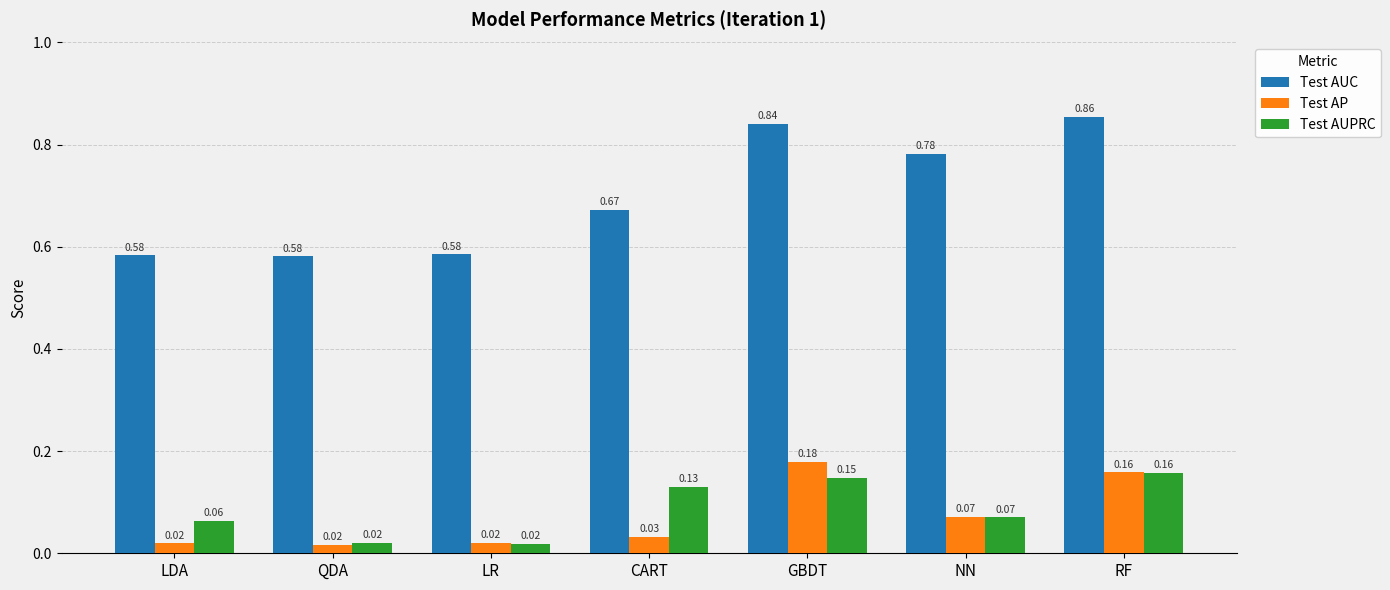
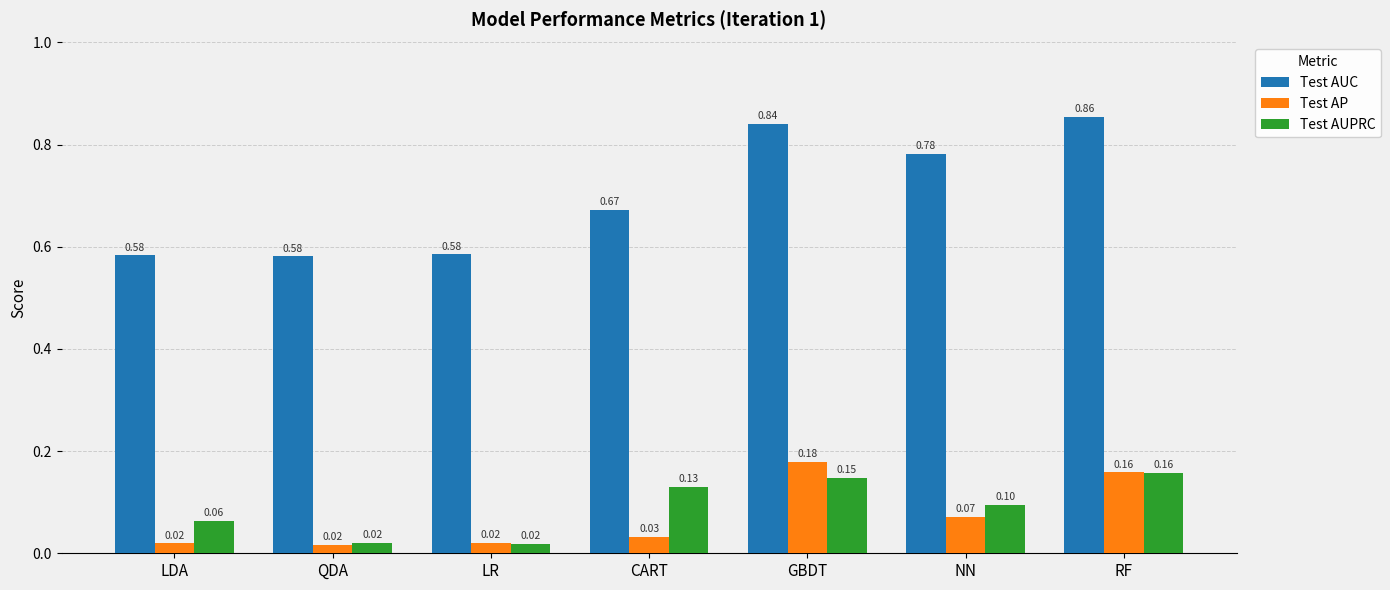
  {
    "Test AUC": {
      "LDA": 0.58,
      "QDA": 0.58,
      "LR": 0.58,
      "CART": 0.67,
      "GBDT": 0.84,
      "NN": 0.78,
      "RF": 0.86
    },
    "Test AP": {
      "LDA": 0.02,
      "QDA": 0.02,
      "LR": 0.02,
      "CART": 0.03,
      "GBDT": 0.18,
      "NN": 0.07,
      "RF": 0.16
    },
    "Test AUPRC": {
      "LDA": 0.06,
      "QDA": 0.02,
      "LR": 0.02,
      "CART": 0.13,
      "GBDT": 0.15,
-     "NN": 0.07,
+     "NN": 0.10,
      "RF": 0.16
    }
  }
